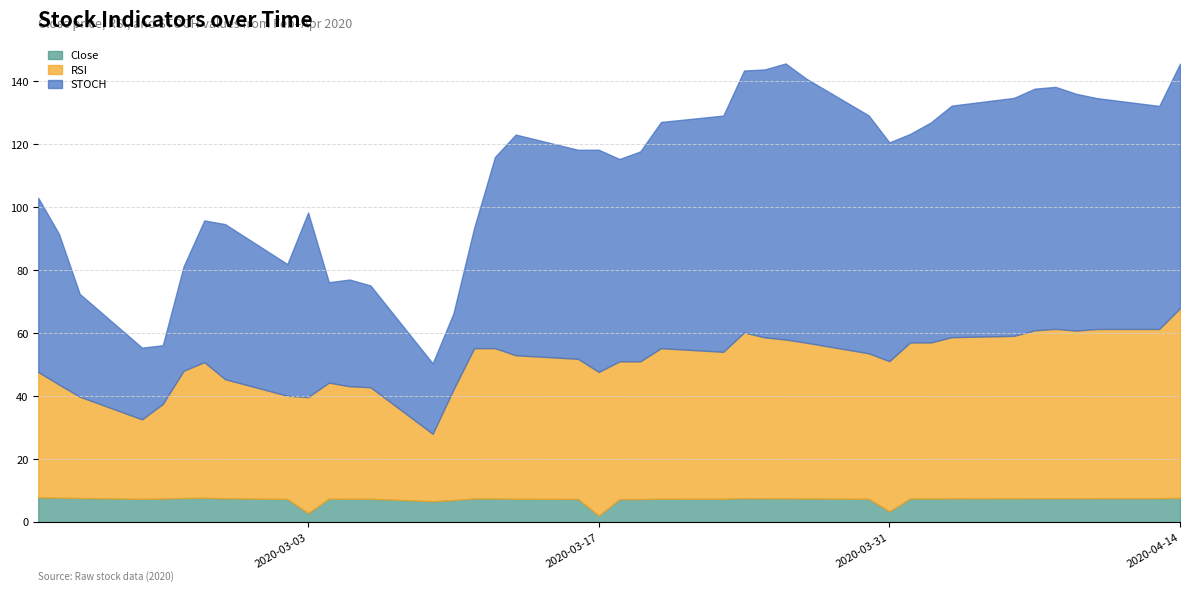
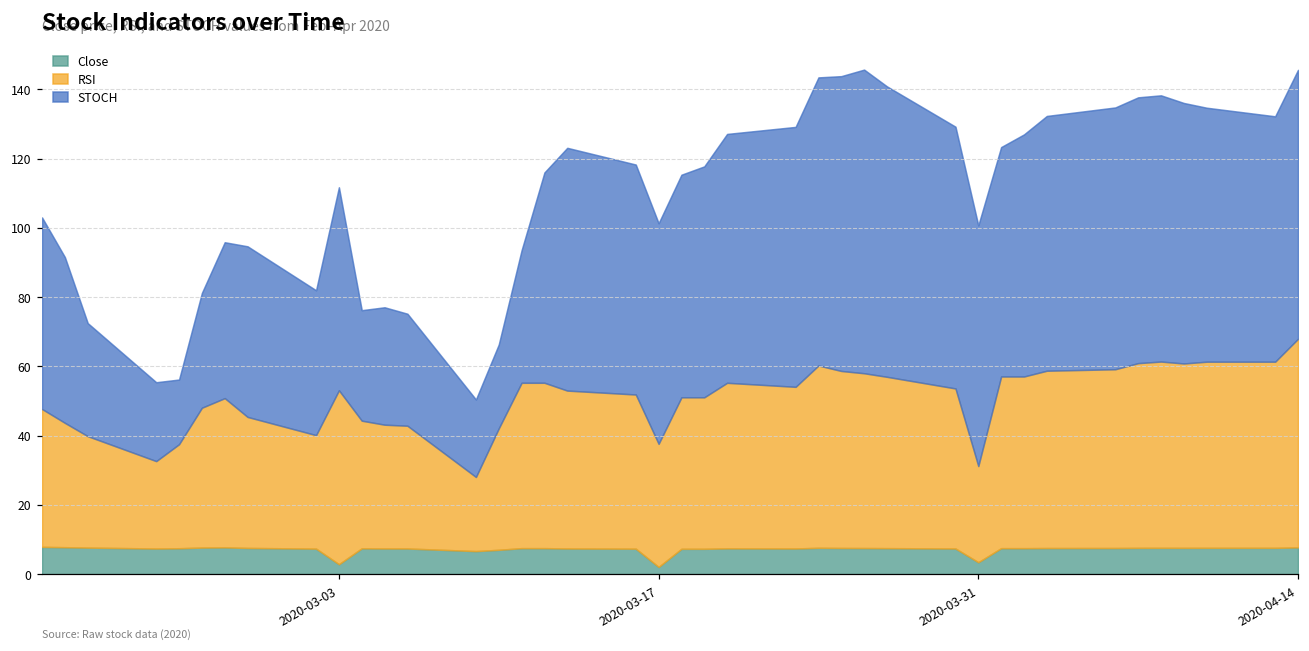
  {
    "Close": {
      "2020-03-03": 3,
      "2020-03-17": 2,
      "2020-03-31": 3,
      "2020-04-14": 8
    },
    "RSI": {
-     "2020-03-03": 37,
-     "2020-03-17": 46,
-     "2020-03-31": 48,
+     "2020-03-03": 50,
+     "2020-03-17": 36,
+     "2020-03-31": 28,
      "2020-04-14": 60
    },
    "STOCH": {
      "2020-03-03": 59,
-     "2020-03-17": 71,
+     "2020-03-17": 64,
      "2020-03-31": 70,
      "2020-04-14": 78
    }
  }
